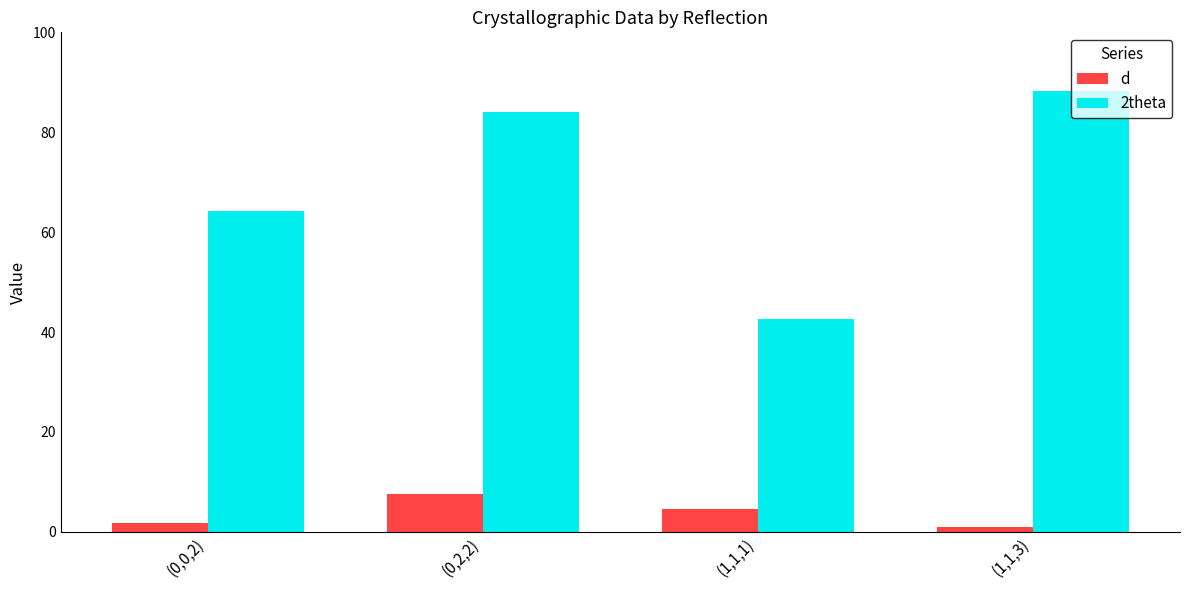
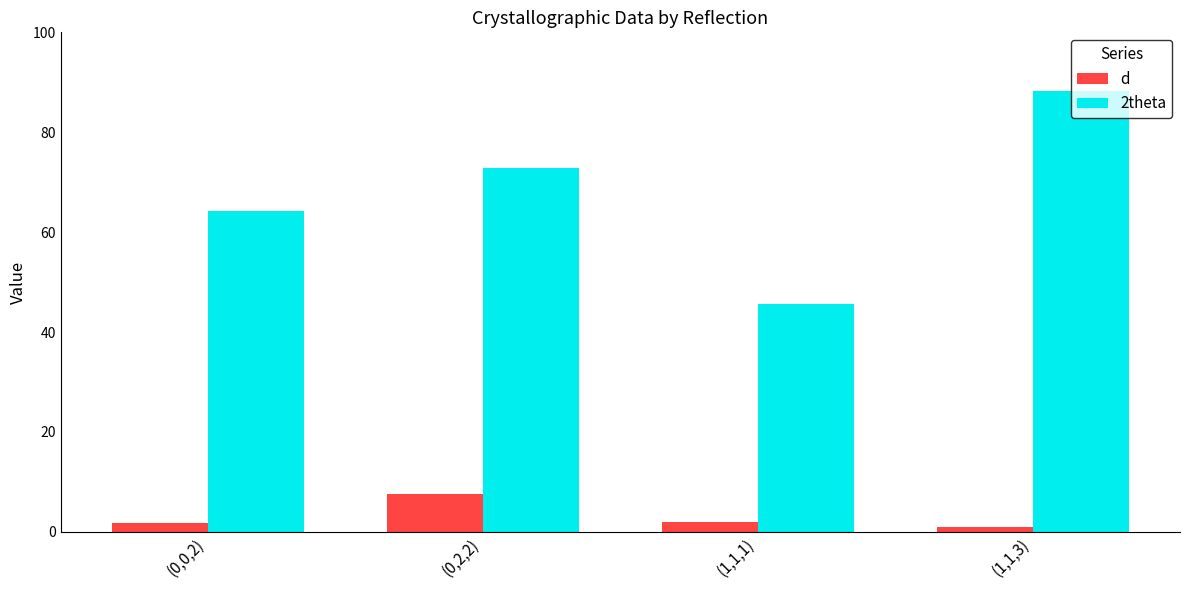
  {
    "d": {
      "(0,0,2)": 2,
      "(0,2,2)": 8,
-     "(1,1,1)": 5,
+     "(1,1,1)": 2,
      "(1,1,3)": 1
    },
    "2theta": {
      "(0,0,2)": 64,
-     "(0,2,2)": 84,
-     "(1,1,1)": 43
+     "(0,2,2)": 73,
+     "(1,1,1)": 46
    }
  }
